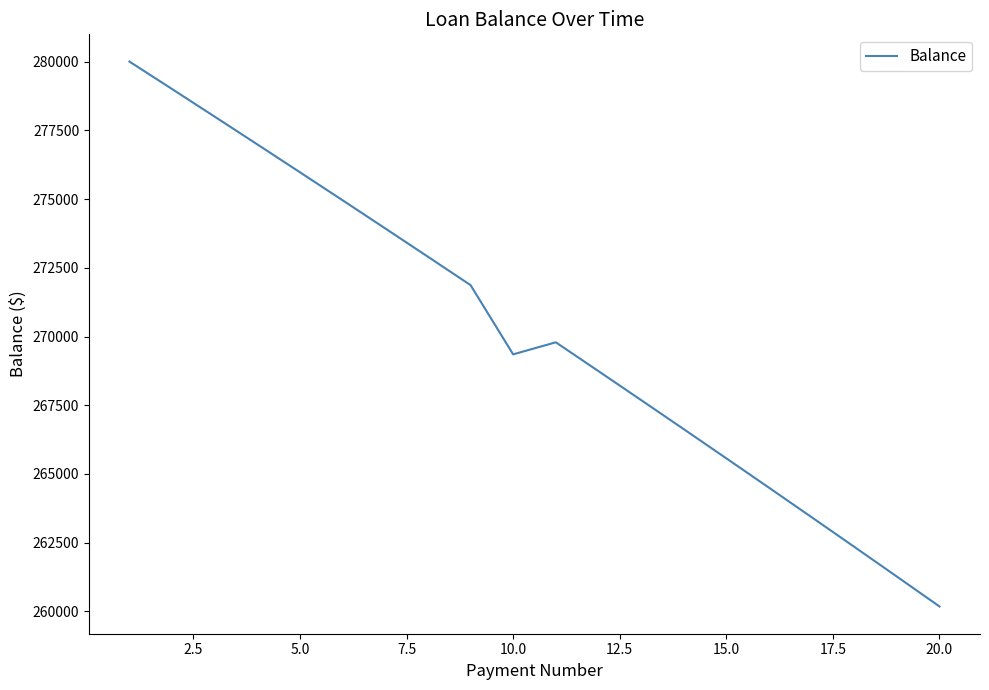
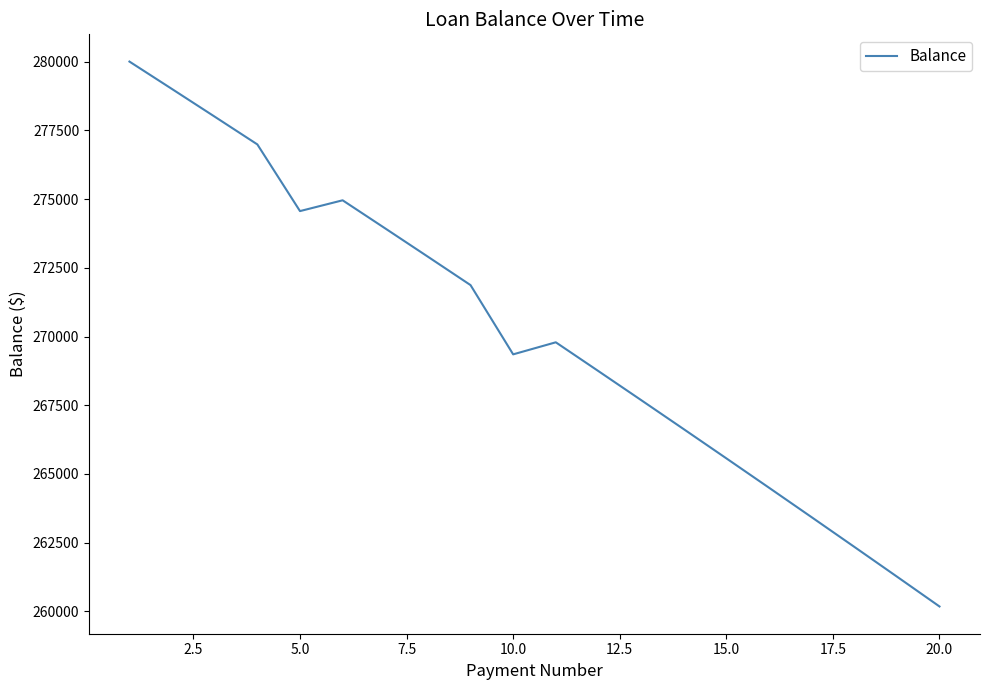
  {
-   "5.0": 276000,
+   "5.0": 274600,
    "10.0": 269400,
    "15.0": 265600,
    "20.0": 260200
  }
